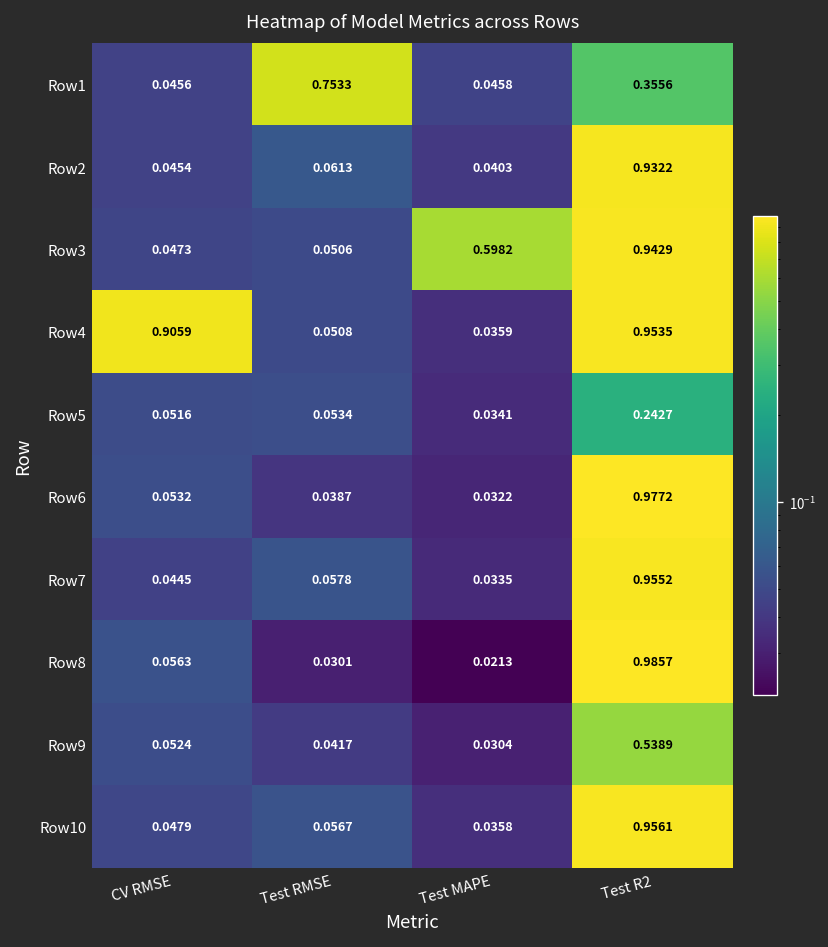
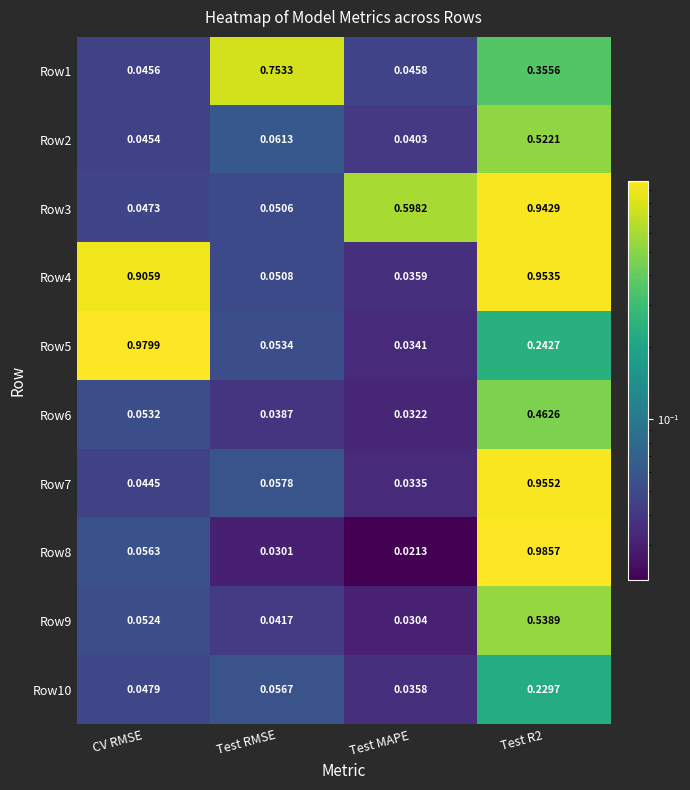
  {
    "Row1": {
      "CV RMSE": 0.0456,
      "Test RMSE": 0.7533,
      "Test MAPE": 0.0458,
      "Test R2": 0.3556
    },
    "Row2": {
      "CV RMSE": 0.0454,
      "Test RMSE": 0.0613,
      "Test MAPE": 0.0403,
-     "Test R2": 0.9322
+     "Test R2": 0.5221
    },
    "Row3": {
      "CV RMSE": 0.0473,
      "Test RMSE": 0.0506,
      "Test MAPE": 0.5982,
      "Test R2": 0.9429
    },
    "Row4": {
      "CV RMSE": 0.9059,
      "Test RMSE": 0.0508,
      "Test MAPE": 0.0359,
      "Test R2": 0.9535
    },
    "Row5": {
-     "CV RMSE": 0.0516,
+     "CV RMSE": 0.9799,
      "Test RMSE": 0.0534,
      "Test MAPE": 0.0341,
      "Test R2": 0.2427
    },
    "Row6": {
      "CV RMSE": 0.0532,
      "Test RMSE": 0.0387,
      "Test MAPE": 0.0322,
-     "Test R2": 0.9772
+     "Test R2": 0.4626
    },
    "Row7": {
      "CV RMSE": 0.0445,
      "Test RMSE": 0.0578,
      "Test MAPE": 0.0335,
      "Test R2": 0.9552
    },
    "Row8": {
      "CV RMSE": 0.0563,
      "Test RMSE": 0.0301,
      "Test MAPE": 0.0213,
      "Test R2": 0.9857
    },
    "Row9": {
      "CV RMSE": 0.0524,
      "Test RMSE": 0.0417,
      "Test MAPE": 0.0304,
      "Test R2": 0.5389
    },
    "Row10": {
      "CV RMSE": 0.0479,
      "Test RMSE": 0.0567,
      "Test MAPE": 0.0358,
-     "Test R2": 0.9561
+     "Test R2": 0.2297
    }
  }
